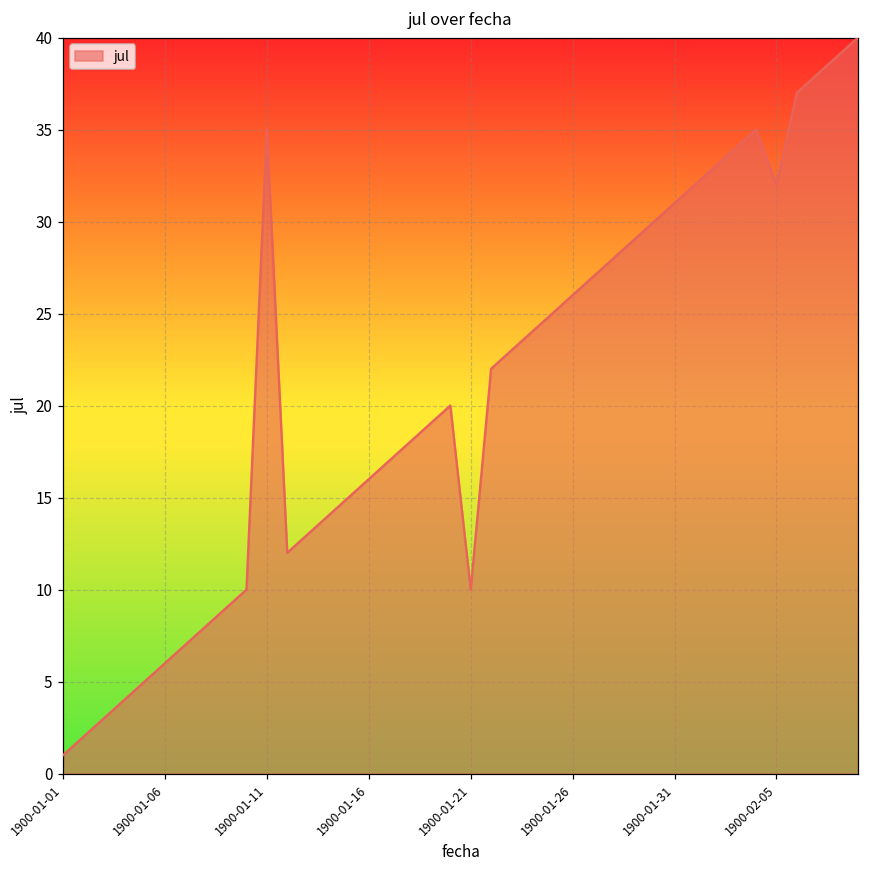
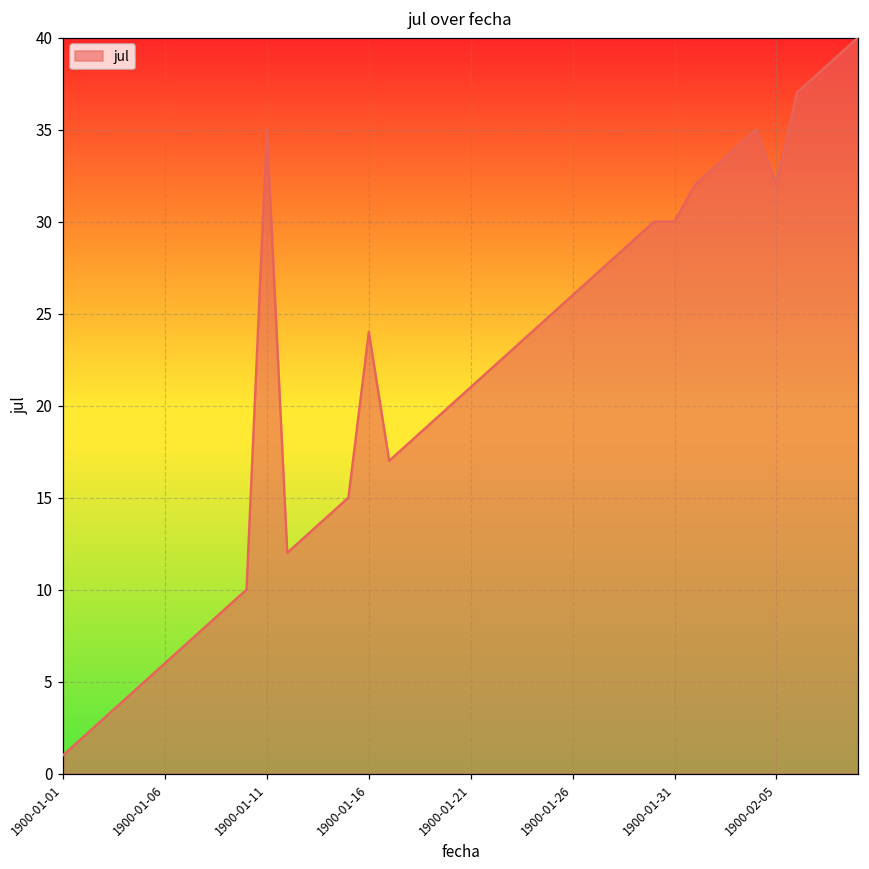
  {
    "1900-01-01": 1,
    "1900-01-06": 6,
    "1900-01-11": 35,
-   "1900-01-16": 16,
-   "1900-01-21": 10,
+   "1900-01-16": 24,
+   "1900-01-21": 21,
    "1900-01-26": 26,
-   "1900-01-31": 31,
+   "1900-01-31": 30,
    "1900-02-05": 32
  }
